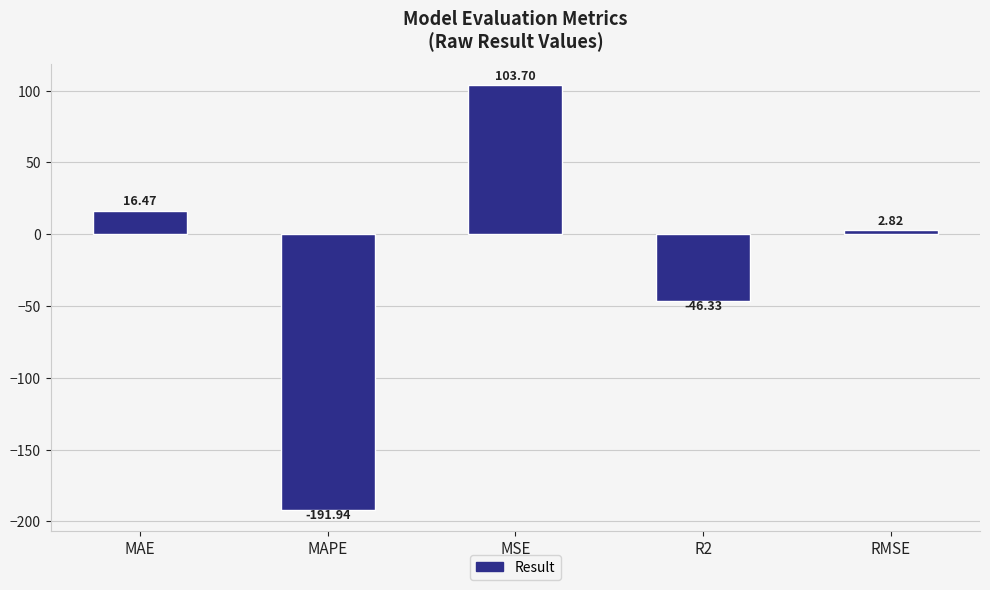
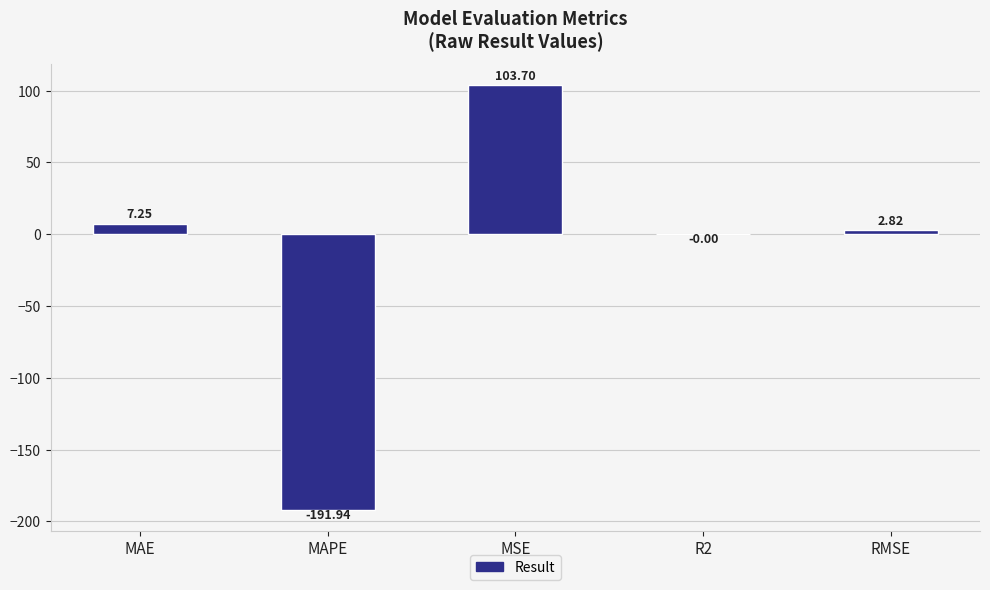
  {
-   "MAE": 16.47,
+   "MAE": 7.25,
    "MAPE": -191.94,
    "MSE": 103.70,
-   "R2": -46.33,
+   "R2": -0.00,
    "RMSE": 2.82
  }
